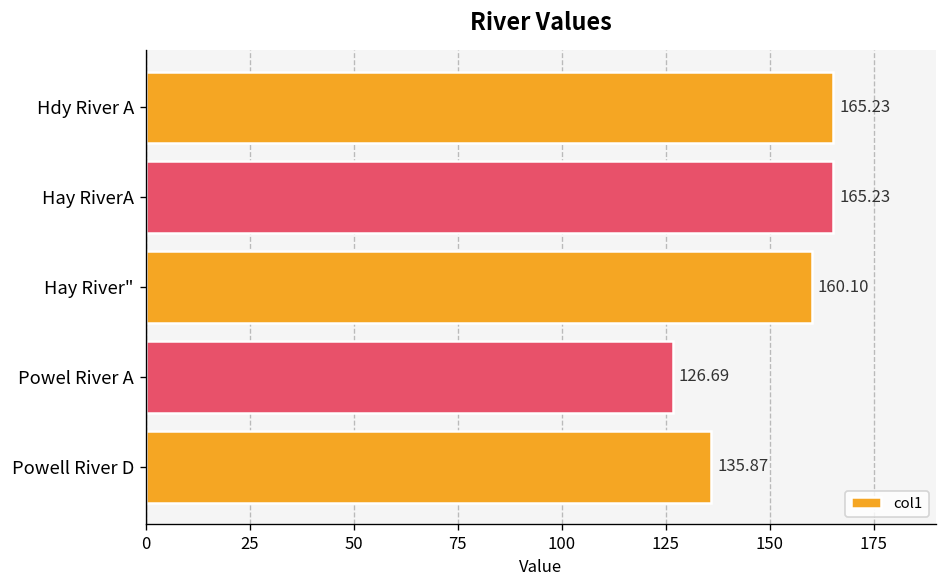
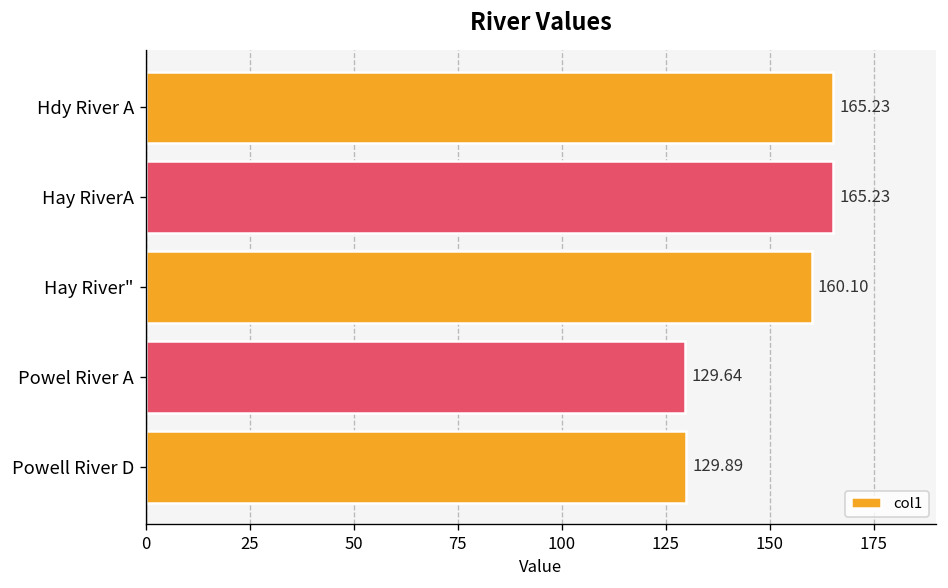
  {
    "Hdy River A": 165.23,
    "Hay RiverA": 165.23,
    "Hay River\"": 160.10,
-   "Powel River A": 126.69,
-   "Powell River D": 135.87
+   "Powel River A": 129.64,
+   "Powell River D": 129.89
  }
